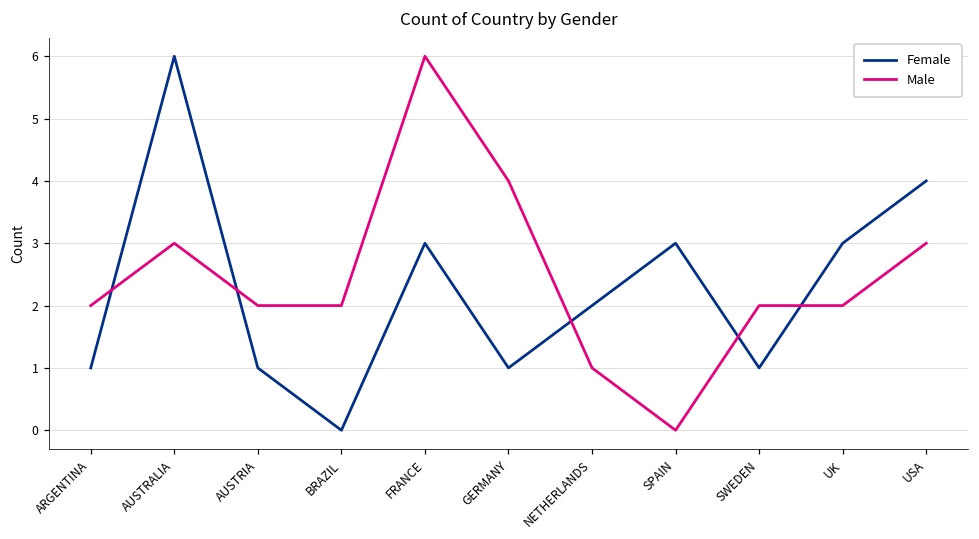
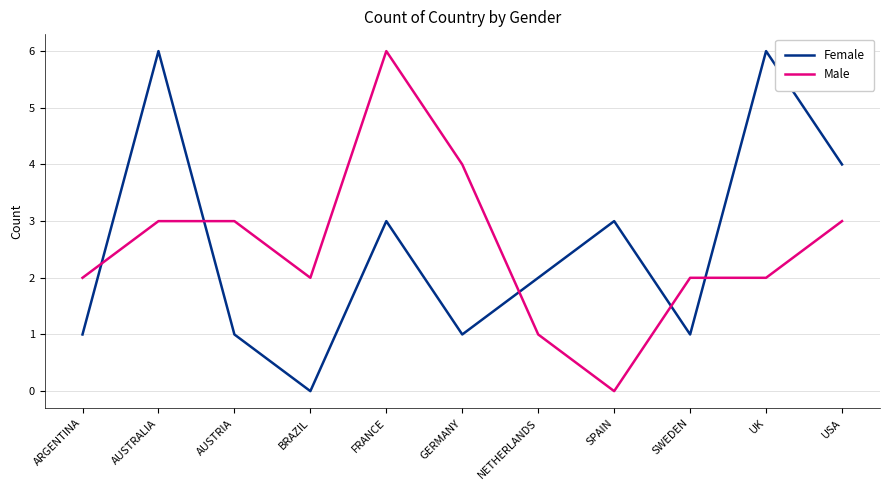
  {
    "Female": {
      "ARGENTINA": 1,
      "AUSTRALIA": 6,
      "AUSTRIA": 1,
      "BRAZIL": 0,
      "FRANCE": 3,
      "GERMANY": 1,
      "NETHERLANDS": 2,
      "SPAIN": 3,
      "SWEDEN": 1,
-     "UK": 3,
+     "UK": 6,
      "USA": 4
    },
    "Male": {
      "ARGENTINA": 2,
      "AUSTRALIA": 3,
-     "AUSTRIA": 2,
+     "AUSTRIA": 3,
      "BRAZIL": 2,
      "FRANCE": 6,
      "GERMANY": 4,
      "NETHERLANDS": 1,
      "SPAIN": 0,
      "SWEDEN": 2,
      "UK": 2,
      "USA": 3
    }
  }
